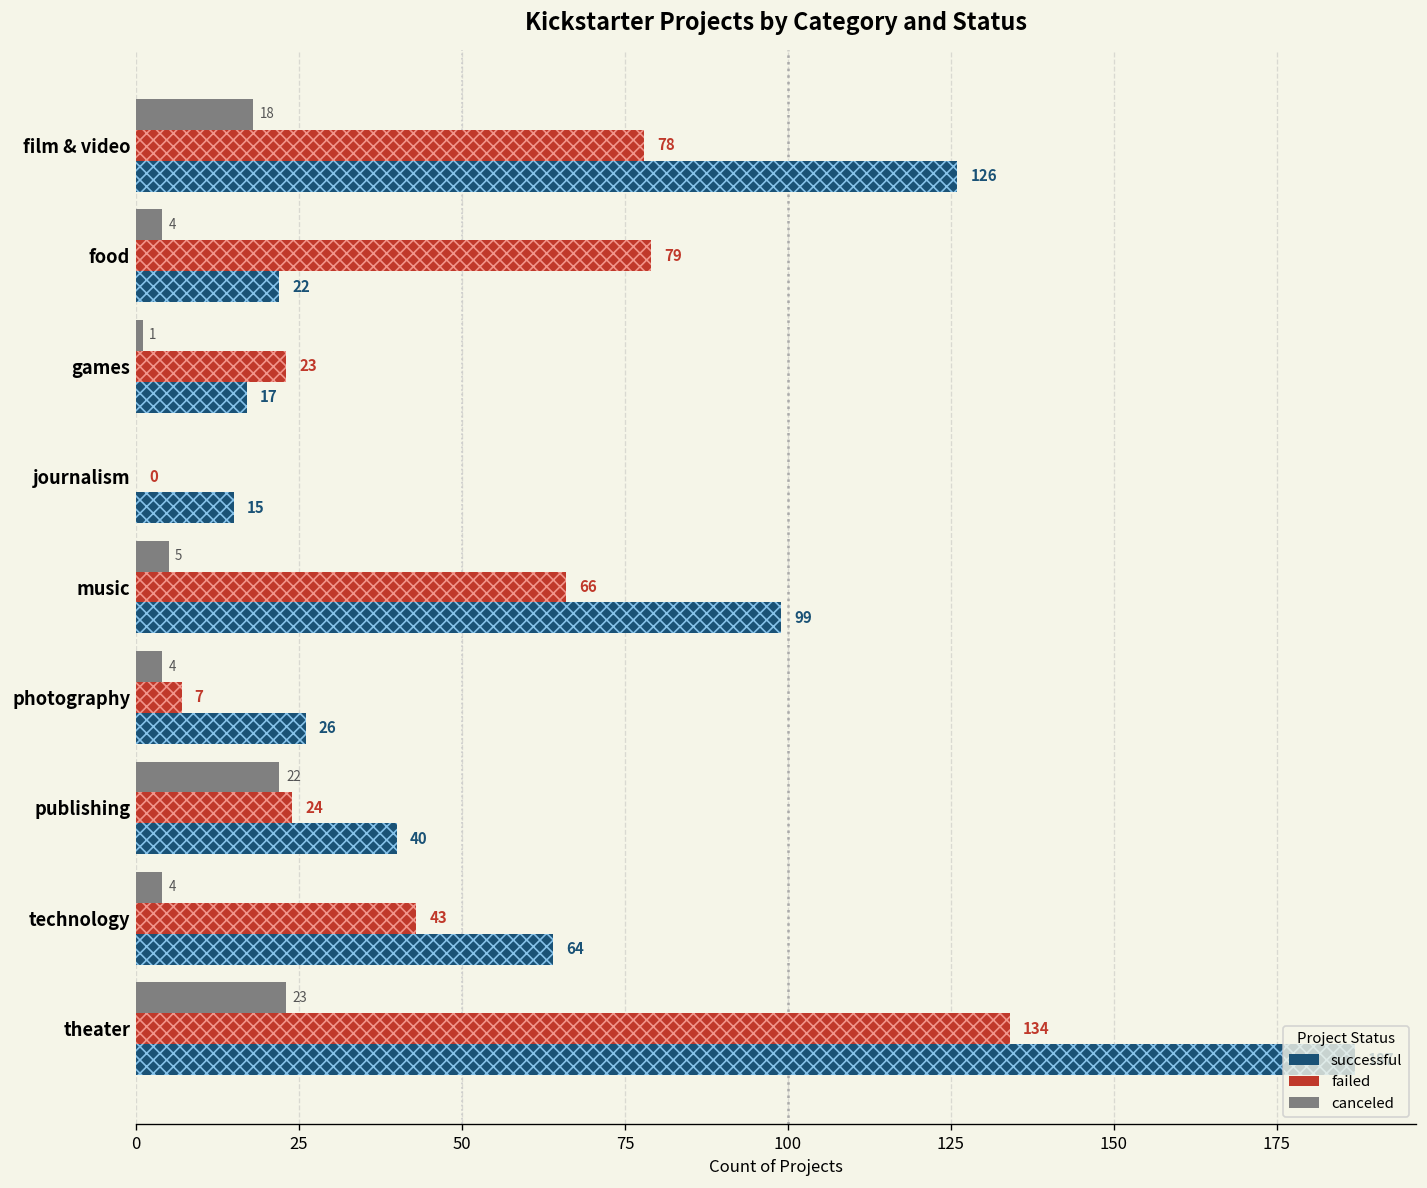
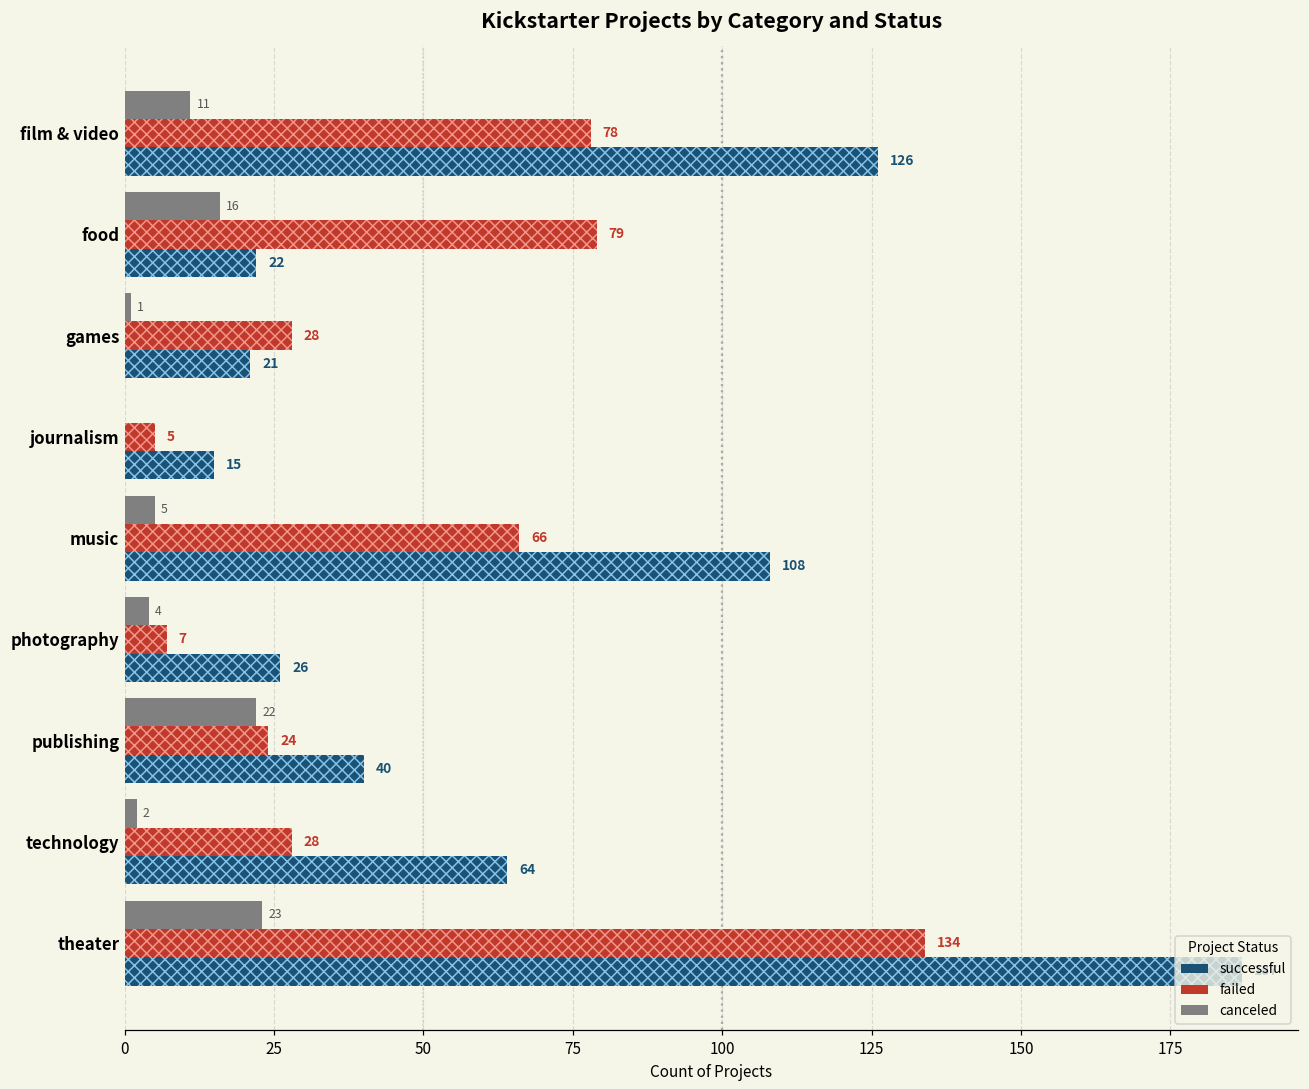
  {
    "successful": {
      "film & video": 126,
      "food": 22,
-     "games": 17,
+     "games": 21,
      "journalism": 15,
-     "music": 99,
+     "music": 108,
      "photography": 26,
      "publishing": 40,
      "technology": 64
    },
    "failed": {
      "film & video": 78,
      "food": 79,
-     "games": 23,
-     "journalism": 0,
+     "games": 28,
+     "journalism": 5,
      "music": 66,
      "photography": 7,
      "publishing": 24,
-     "technology": 43,
+     "technology": 28,
      "theater": 134
    },
    "canceled": {
-     "film & video": 18,
-     "food": 4,
+     "film & video": 11,
+     "food": 16,
      "games": 1,
      "music": 5,
      "photography": 4,
      "publishing": 22,
-     "technology": 4,
+     "technology": 2,
      "theater": 23
    }
  }
